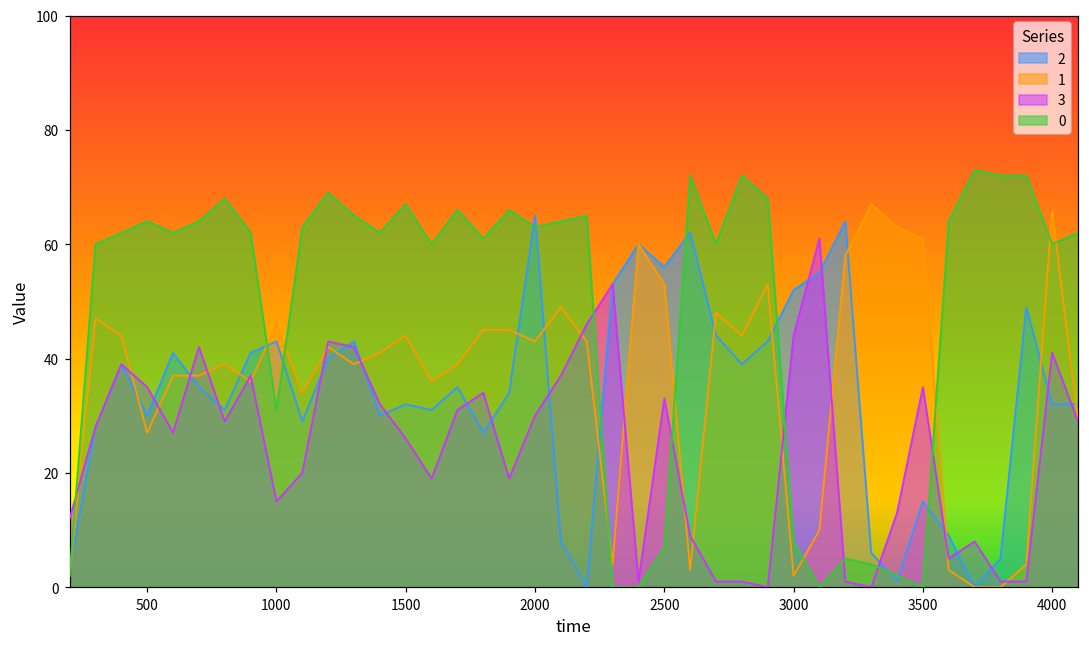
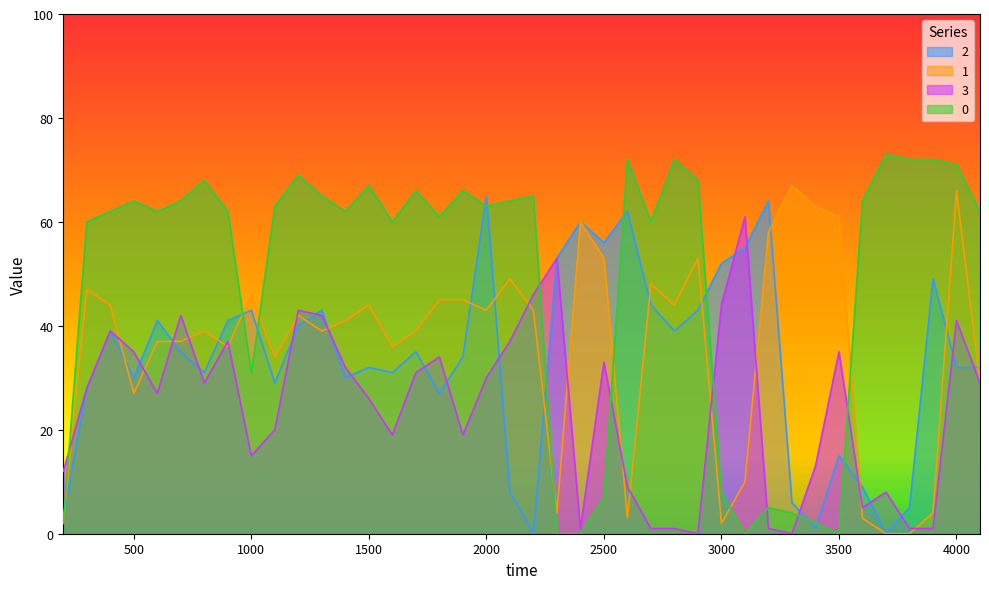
  {
    "2": {
      "500": 30,
      "1000": 43,
      "1500": 32,
      "2000": 65,
      "2500": 56,
      "3000": 52,
      "3500": 15,
      "4000": 32
    },
    "1": {
      "500": 27,
      "1000": 46,
      "1500": 44,
      "2000": 43,
      "2500": 53,
      "3000": 2,
      "3500": 61,
      "4000": 66
    },
    "3": {
      "500": 35,
      "1000": 15,
      "1500": 26,
      "2000": 30,
      "2500": 33,
      "3000": 44,
      "3500": 35,
      "4000": 41
    },
    "0": {
      "500": 64,
      "1000": 31,
      "1500": 67,
      "2000": 63,
      "2500": 7,
      "3000": 8,
      "3500": 0,
-     "4000": 60
+     "4000": 71
    }
  }
